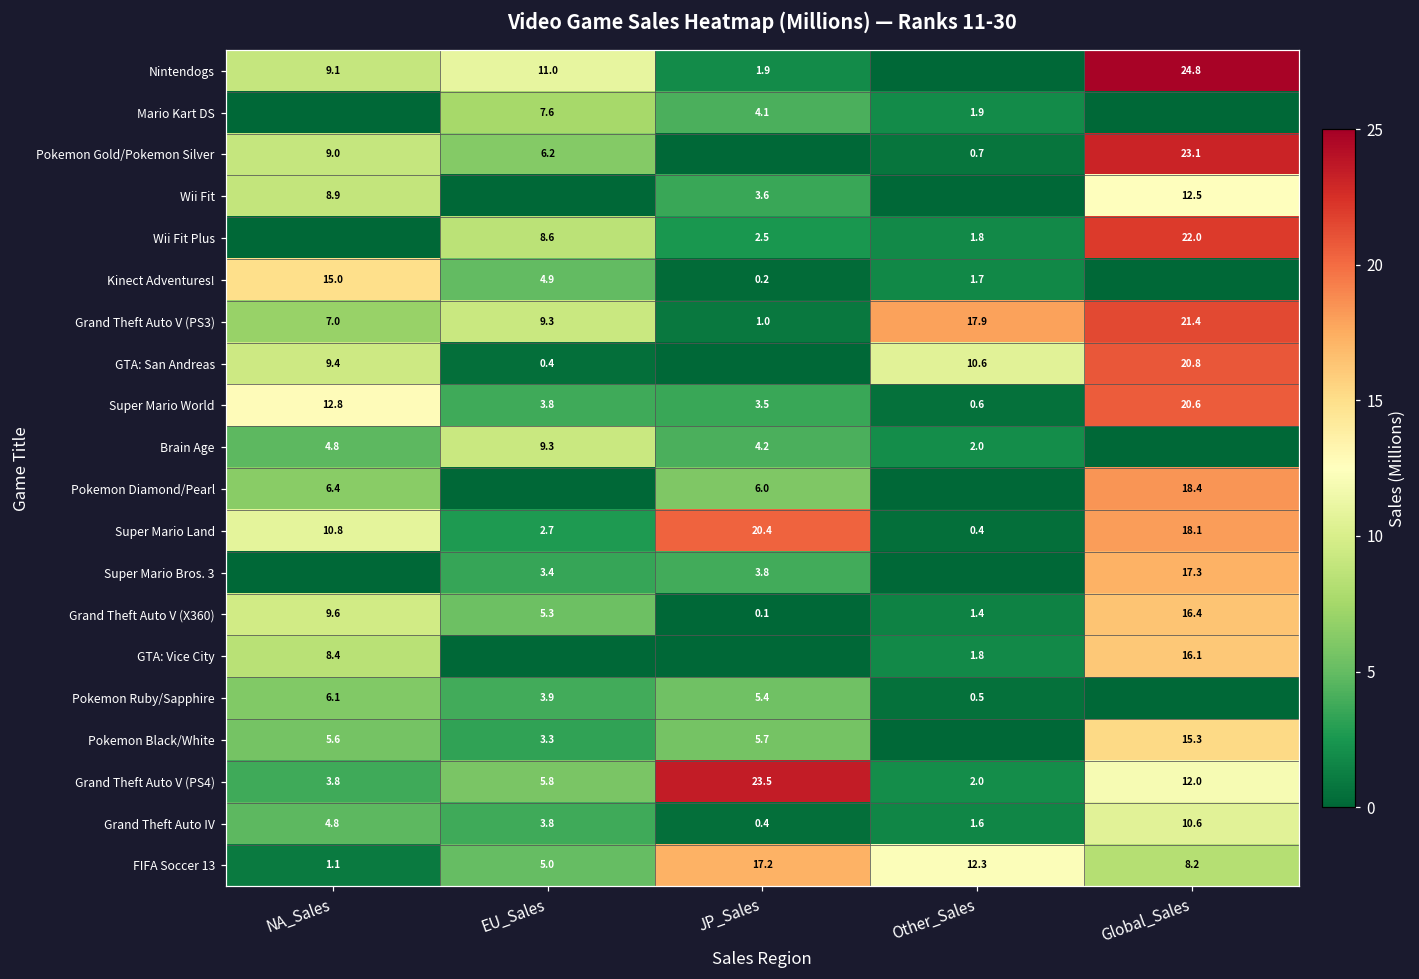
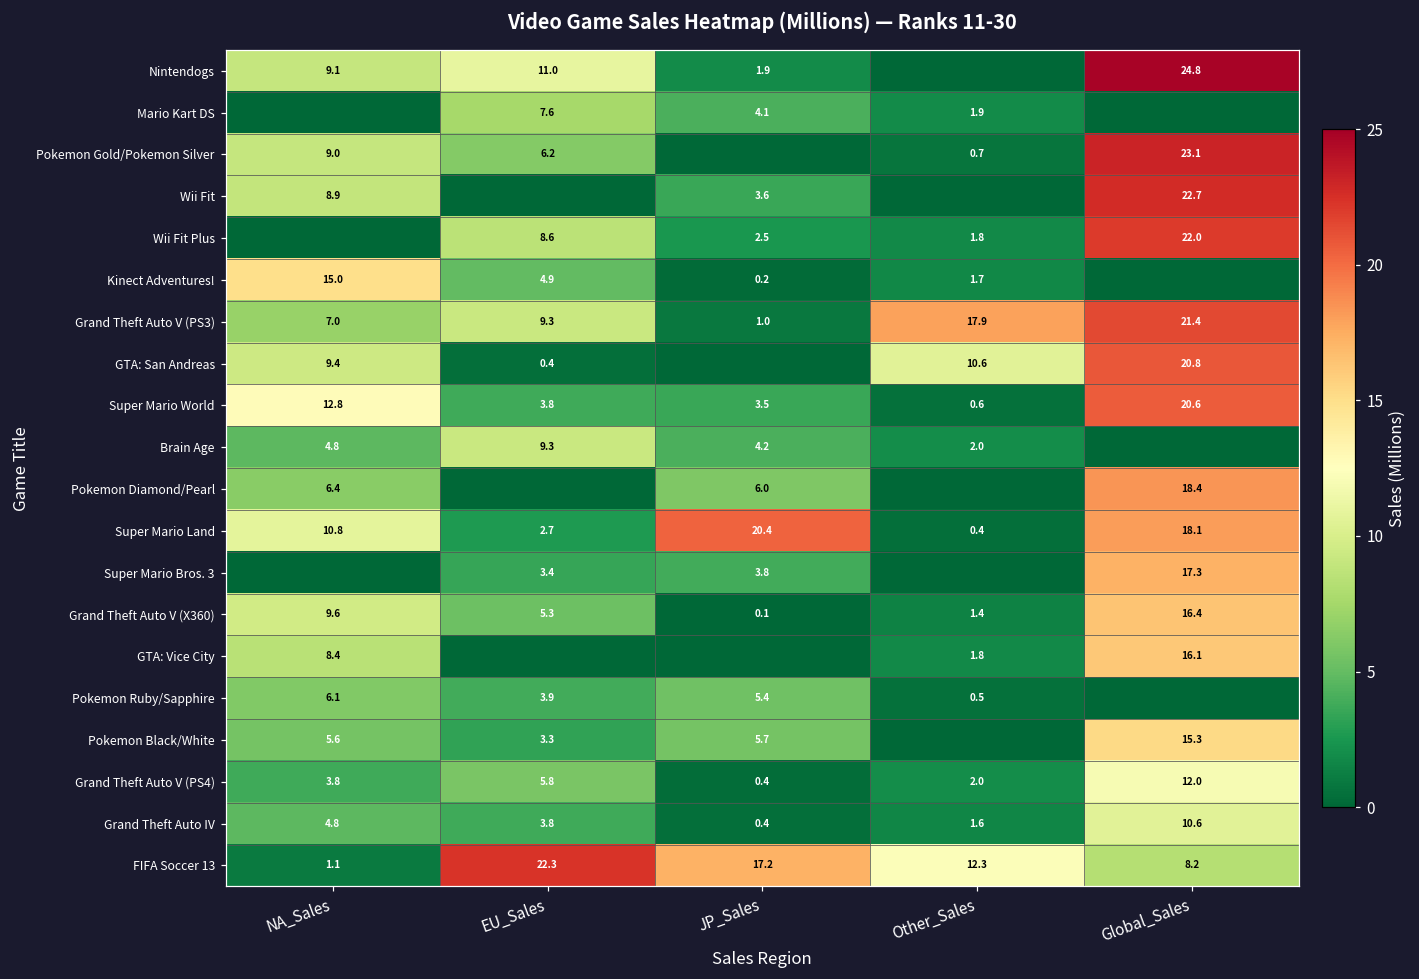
  {
    "Nintendogs": {
      "NA_Sales": 9.1,
      "EU_Sales": 11.0,
      "JP_Sales": 1.9,
      "Global_Sales": 24.8
    },
    "Mario Kart DS": {
      "EU_Sales": 7.6,
      "JP_Sales": 4.1,
      "Other_Sales": 1.9
    },
    "Pokemon Gold/Pokemon Silver": {
      "NA_Sales": 9.0,
      "EU_Sales": 6.2,
      "Other_Sales": 0.7,
      "Global_Sales": 23.1
    },
    "Wii Fit": {
      "NA_Sales": 8.9,
      "JP_Sales": 3.6,
-     "Global_Sales": 12.5
+     "Global_Sales": 22.7
    },
    "Wii Fit Plus": {
      "EU_Sales": 8.6,
      "JP_Sales": 2.5,
      "Other_Sales": 1.8,
      "Global_Sales": 22.0
    },
    "Kinect Adventures!": {
      "NA_Sales": 15.0,
      "EU_Sales": 4.9,
      "JP_Sales": 0.2,
      "Other_Sales": 1.7
    },
    "Grand Theft Auto V (PS3)": {
      "NA_Sales": 7.0,
      "EU_Sales": 9.3,
      "JP_Sales": 1.0,
      "Other_Sales": 17.9,
      "Global_Sales": 21.4
    },
    "GTA: San Andreas": {
      "NA_Sales": 9.4,
      "EU_Sales": 0.4,
      "Other_Sales": 10.6,
      "Global_Sales": 20.8
    },
    "Super Mario World": {
      "NA_Sales": 12.8,
      "EU_Sales": 3.8,
      "JP_Sales": 3.5,
      "Other_Sales": 0.6,
      "Global_Sales": 20.6
    },
    "Brain Age": {
      "NA_Sales": 4.8,
      "EU_Sales": 9.3,
      "JP_Sales": 4.2,
      "Other_Sales": 2.0
    },
    "Pokemon Diamond/Pearl": {
      "NA_Sales": 6.4,
      "JP_Sales": 6.0,
      "Global_Sales": 18.4
    },
    "Super Mario Land": {
      "NA_Sales": 10.8,
      "EU_Sales": 2.7,
      "JP_Sales": 20.4,
      "Other_Sales": 0.4,
      "Global_Sales": 18.1
    },
    "Super Mario Bros. 3": {
      "EU_Sales": 3.4,
      "JP_Sales": 3.8,
      "Global_Sales": 17.3
    },
    "Grand Theft Auto V (X360)": {
      "NA_Sales": 9.6,
      "EU_Sales": 5.3,
      "JP_Sales": 0.1,
      "Other_Sales": 1.4,
      "Global_Sales": 16.4
    },
    "GTA: Vice City": {
      "NA_Sales": 8.4,
      "Other_Sales": 1.8,
      "Global_Sales": 16.1
    },
    "Pokemon Ruby/Sapphire": {
      "NA_Sales": 6.1,
      "EU_Sales": 3.9,
      "JP_Sales": 5.4,
      "Other_Sales": 0.5
    },
    "Pokemon Black/White": {
      "NA_Sales": 5.6,
      "EU_Sales": 3.3,
      "JP_Sales": 5.7,
      "Global_Sales": 15.3
    },
    "Grand Theft Auto V (PS4)": {
      "NA_Sales": 3.8,
      "EU_Sales": 5.8,
-     "JP_Sales": 23.5,
+     "JP_Sales": 0.4,
      "Other_Sales": 2.0,
      "Global_Sales": 12.0
    },
    "Grand Theft Auto IV": {
      "NA_Sales": 4.8,
      "EU_Sales": 3.8,
      "JP_Sales": 0.4,
      "Other_Sales": 1.6,
      "Global_Sales": 10.6
    },
    "FIFA Soccer 13": {
      "NA_Sales": 1.1,
-     "EU_Sales": 5.0,
+     "EU_Sales": 22.3,
      "JP_Sales": 17.2,
      "Other_Sales": 12.3,
      "Global_Sales": 8.2
    }
  }
